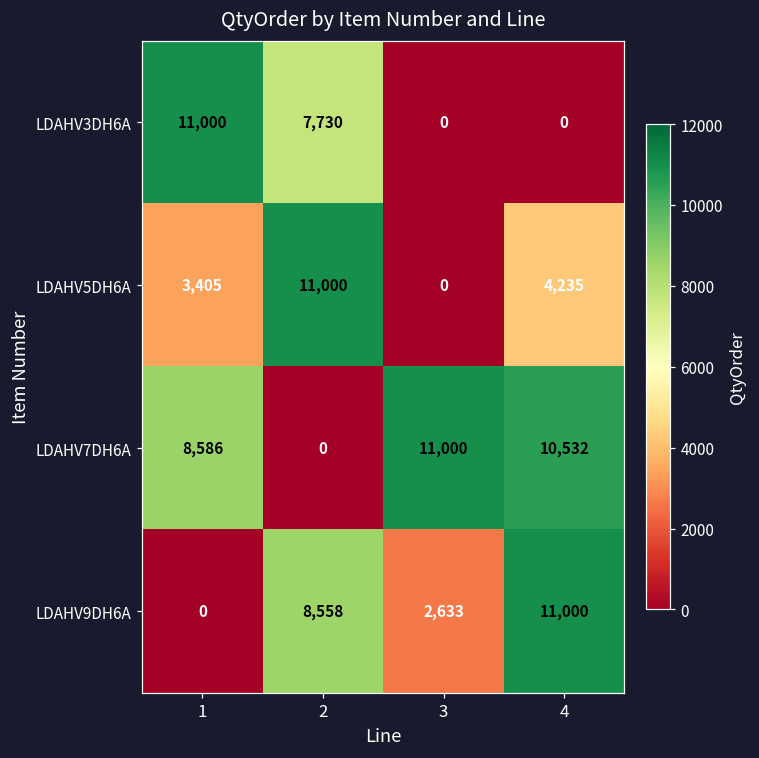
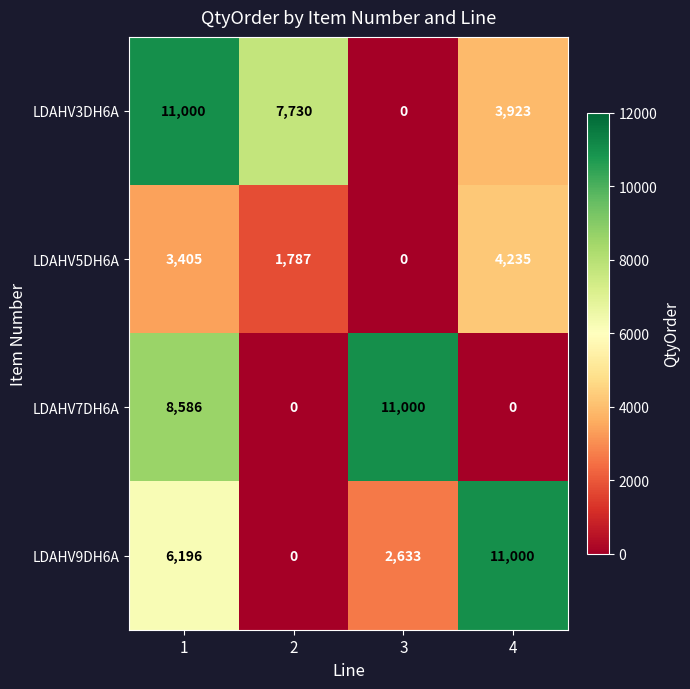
  {
    "LDAHV3DH6A": {
      "1": "11,000",
      "2": "7,730",
      "3": "0",
-     "4": "0"
+     "4": "3,923"
    },
    "LDAHV5DH6A": {
      "1": "3,405",
-     "2": "11,000",
+     "2": "1,787",
      "3": "0",
      "4": "4,235"
    },
    "LDAHV7DH6A": {
      "1": "8,586",
      "2": "0",
      "3": "11,000",
-     "4": "10,532"
+     "4": "0"
    },
    "LDAHV9DH6A": {
-     "1": "0",
-     "2": "8,558",
+     "1": "6,196",
+     "2": "0",
      "3": "2,633",
      "4": "11,000"
    }
  }
